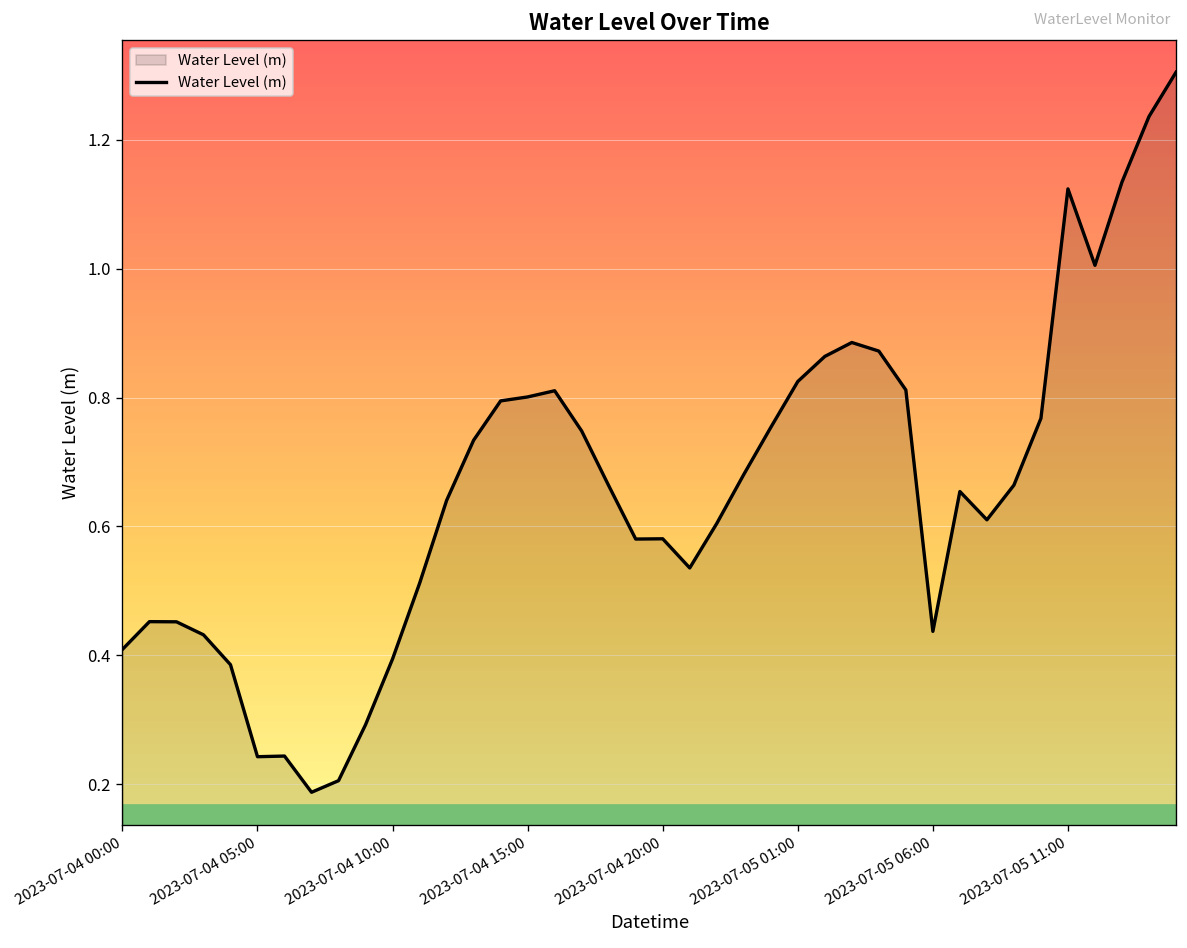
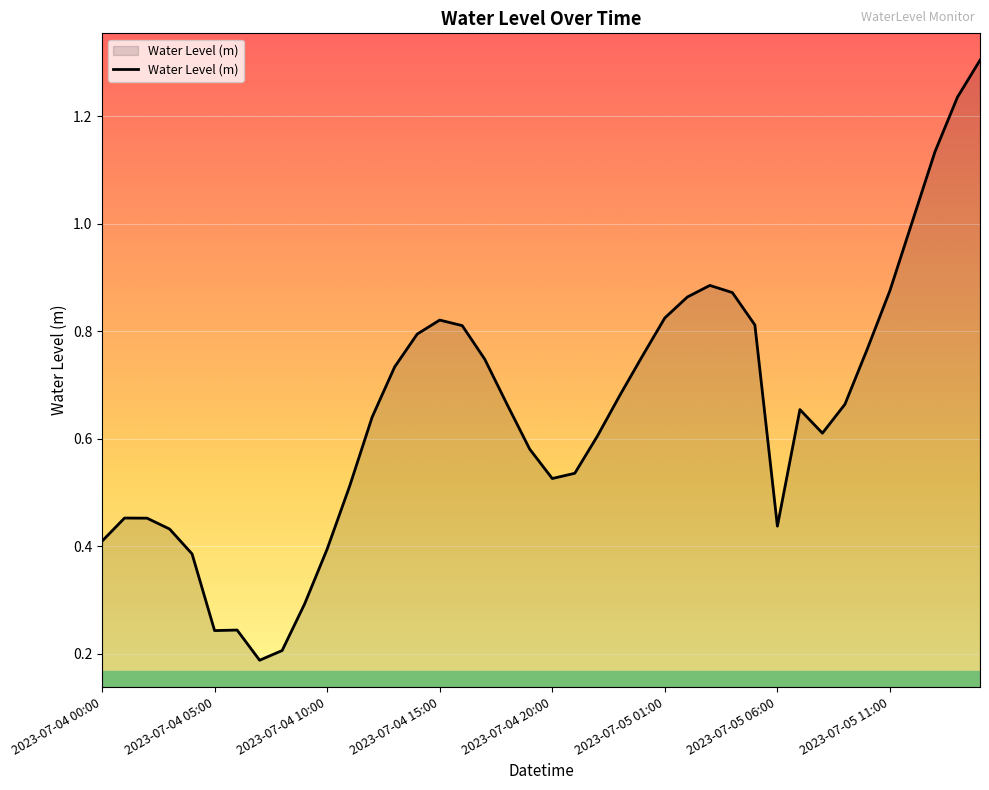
  {
    "2023-07-04 00:00": 0.41,
    "2023-07-04 05:00": 0.24,
    "2023-07-04 10:00": 0.39,
-   "2023-07-04 15:00": 0.80,
-   "2023-07-04 20:00": 0.58,
+   "2023-07-04 15:00": 0.82,
+   "2023-07-04 20:00": 0.53,
    "2023-07-05 01:00": 0.82,
    "2023-07-05 06:00": 0.44,
-   "2023-07-05 11:00": 1.12
+   "2023-07-05 11:00": 0.88
  }
